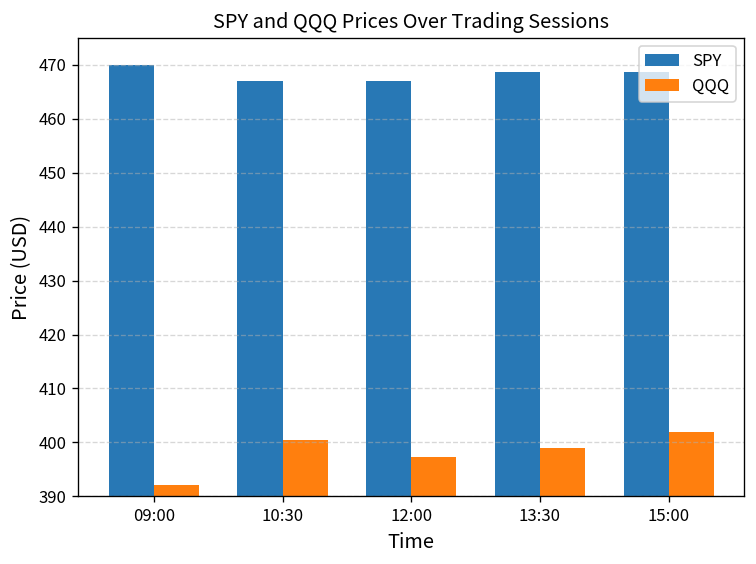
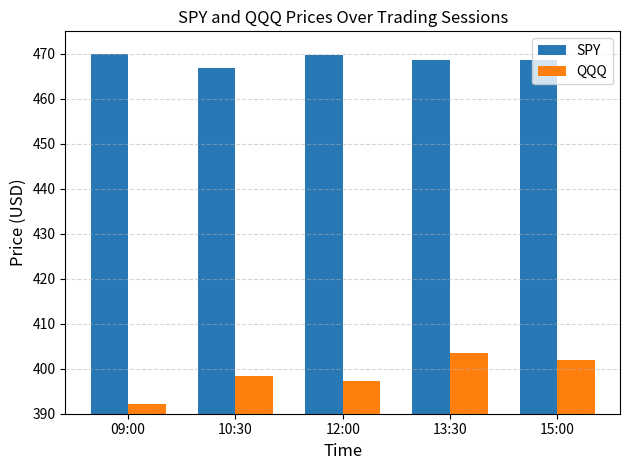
  {
    "SPY": {
      "09:00": 470,
      "10:30": 467,
-     "12:00": 467,
+     "12:00": 470,
      "13:30": 469
    },
    "QQQ": {
      "09:00": 392,
-     "10:30": 401,
+     "10:30": 398,
      "12:00": 397,
-     "13:30": 399,
+     "13:30": 404,
      "15:00": 402
    }
  }
